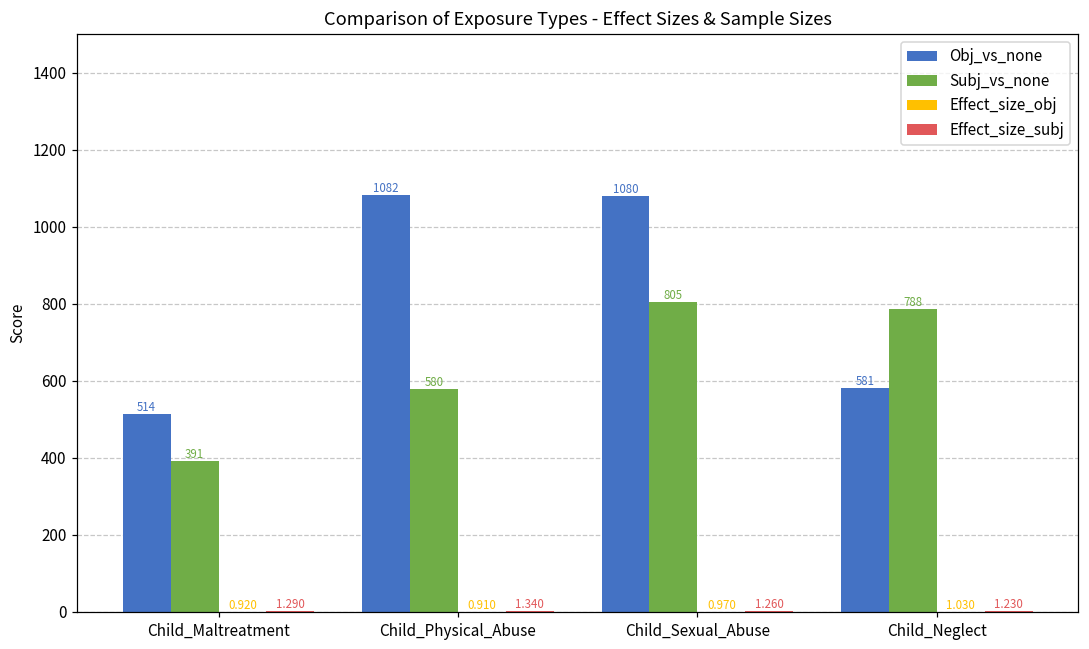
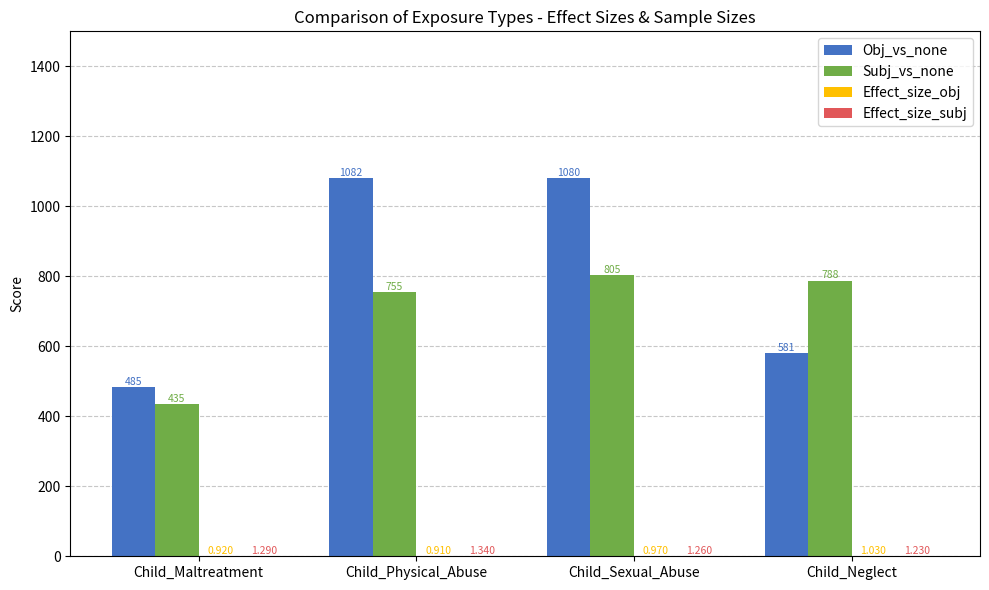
  {
    "Obj_vs_none": {
-     "Child_Maltreatment": 514,
+     "Child_Maltreatment": 485,
      "Child_Physical_Abuse": 1082,
      "Child_Sexual_Abuse": 1080,
      "Child_Neglect": 581
    },
    "Subj_vs_none": {
-     "Child_Maltreatment": 391,
-     "Child_Physical_Abuse": 580,
+     "Child_Maltreatment": 435,
+     "Child_Physical_Abuse": 755,
      "Child_Sexual_Abuse": 805,
      "Child_Neglect": 788
    },
    "Effect_size_obj": {
      "Child_Maltreatment": 0.920,
      "Child_Physical_Abuse": 0.910,
      "Child_Sexual_Abuse": 0.970,
      "Child_Neglect": 1.030
    },
    "Effect_size_subj": {
      "Child_Maltreatment": 1.290,
      "Child_Physical_Abuse": 1.340,
      "Child_Sexual_Abuse": 1.260,
      "Child_Neglect": 1.230
    }
  }
